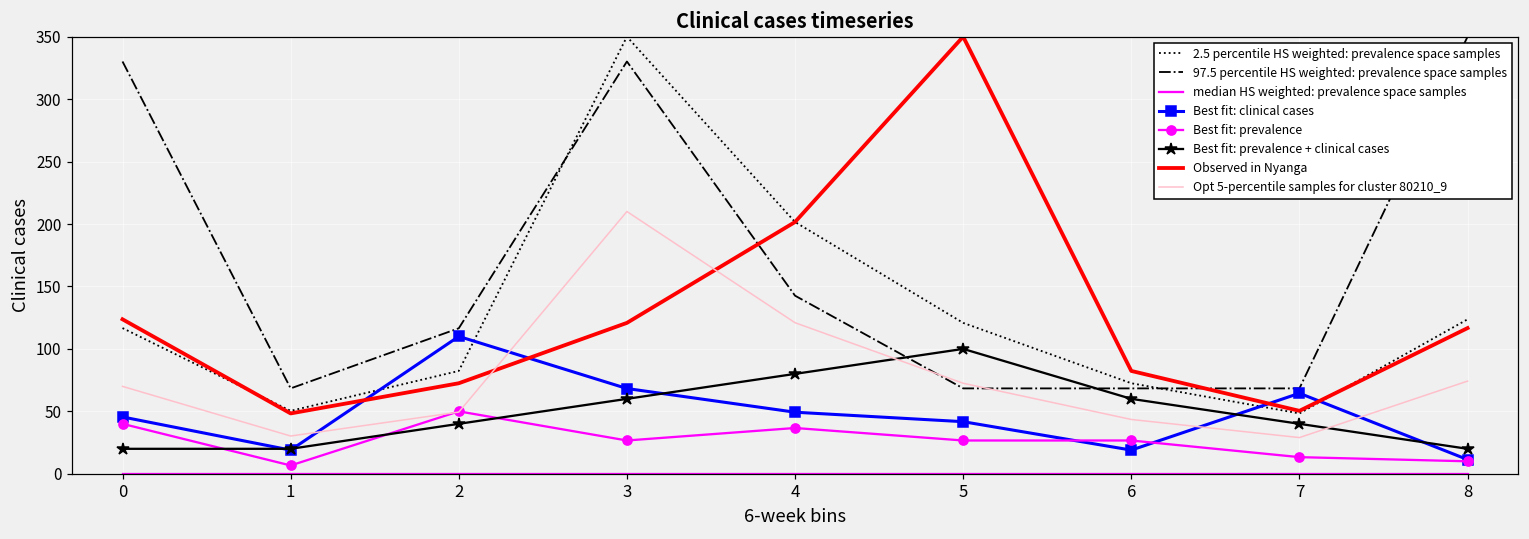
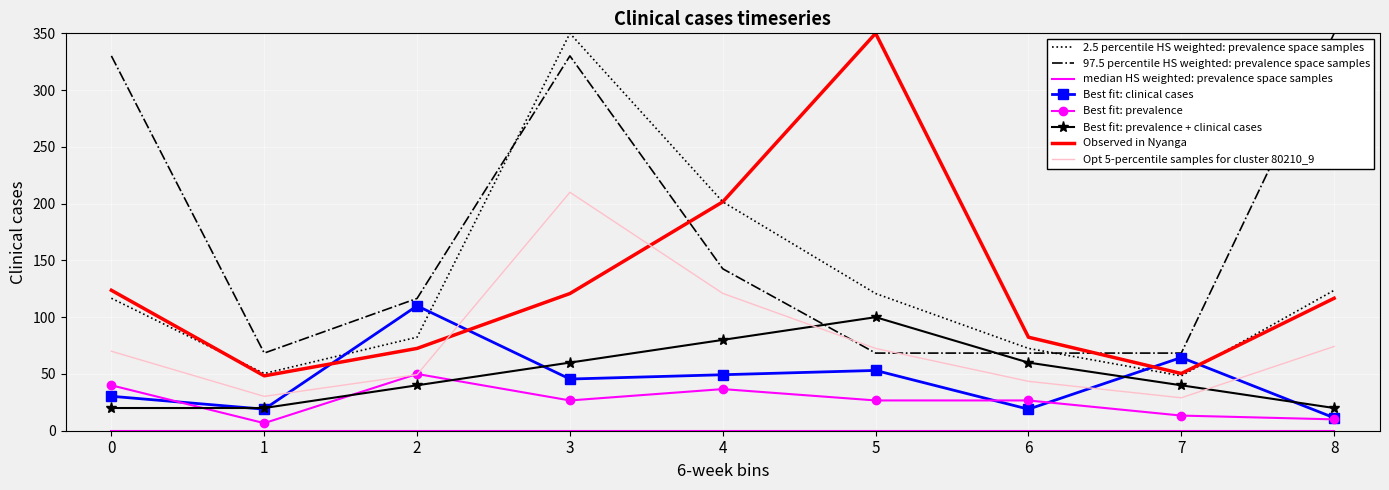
  {
    "Best fit: clinical cases": {
-     "0": 46,
+     "0": 30,
      "2": 110,
-     "3": 68,
+     "3": 46,
      "4": 49,
-     "5": 42,
+     "5": 53,
      "6": 19,
      "7": 64
    },
    "Observed in Nyanga": {
      "0": 124,
      "2": 72,
      "3": 121,
      "5": 350,
      "6": 82,
      "8": 117
    },
    "Opt 5-percentile samples for cluster 80210_9": {
      "0": 70,
      "1": 30,
      "3": 210,
      "4": 121,
      "5": 72,
      "6": 43,
      "7": 29,
      "8": 74
    }
  }
